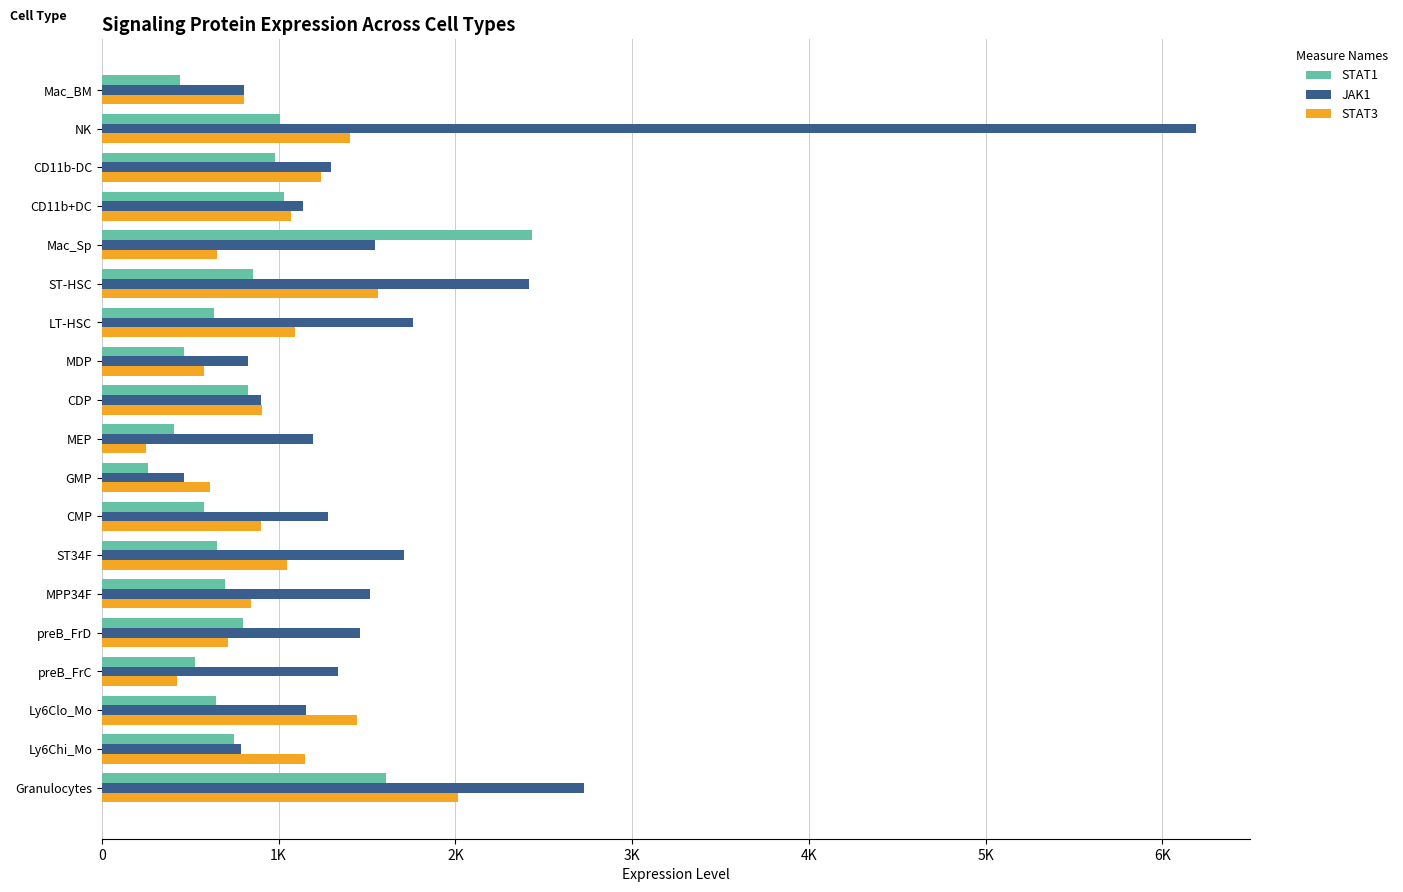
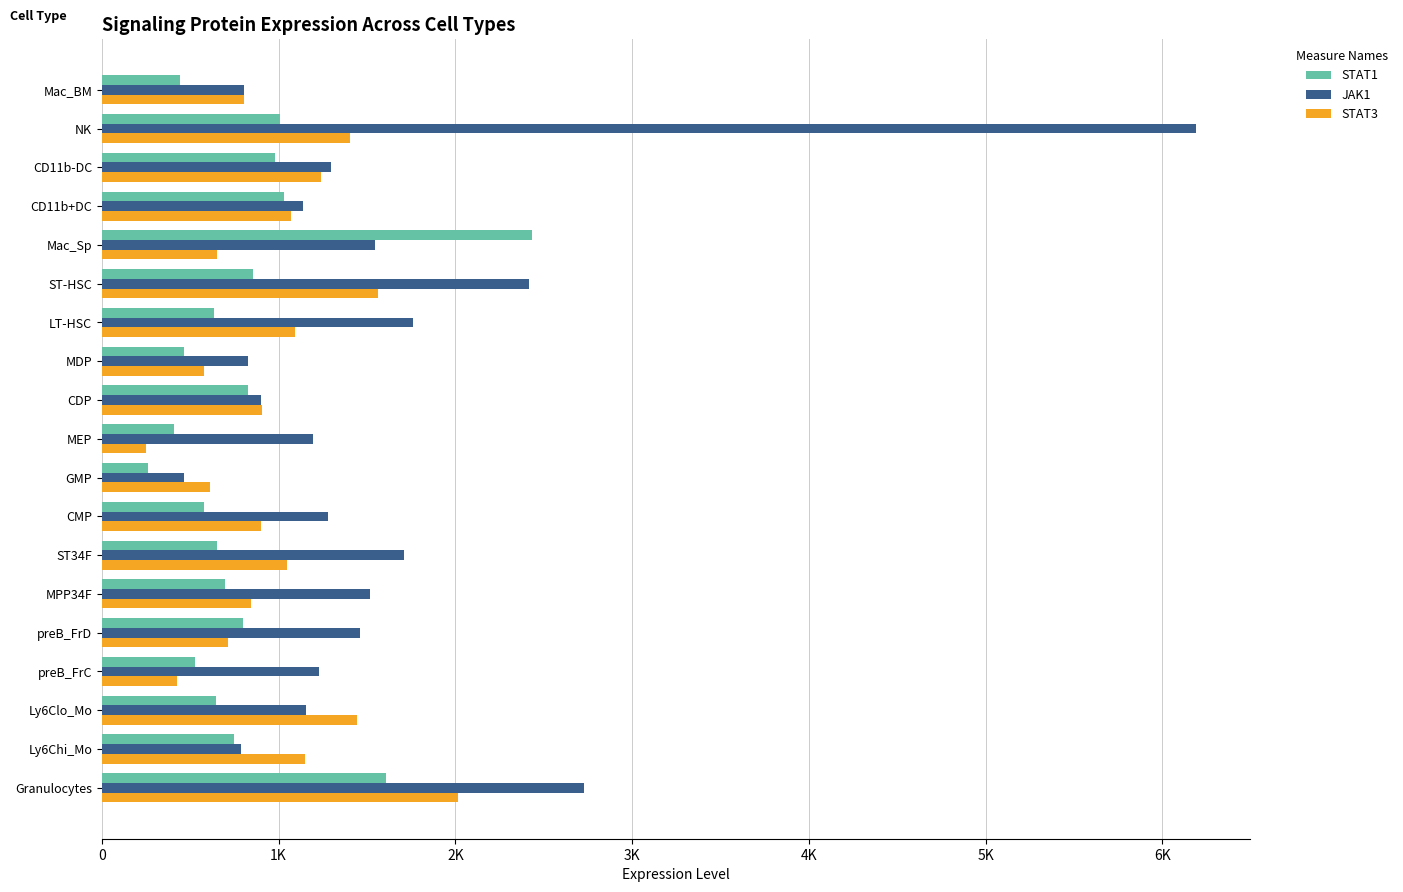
  {
    "STAT1": {
      "Mac_BM": 440,
      "NK": 1010,
      "CD11b-DC": 980,
      "CD11b+DC": 1030,
      "Mac_Sp": 2430,
      "ST-HSC": 860,
      "LT-HSC": 630,
      "MDP": 470,
      "CDP": 830,
      "MEP": 410,
      "GMP": 260,
      "CMP": 580,
      "ST34F": 650,
      "MPP34F": 700,
      "preB_FrD": 800,
      "preB_FrC": 530,
      "Ly6Clo_Mo": 650,
      "Ly6Chi_Mo": 750,
      "Granulocytes": 1610
    },
    "JAK1": {
      "Mac_BM": 800,
      "NK": 6190,
      "CD11b-DC": 1300,
      "CD11b+DC": 1140,
      "Mac_Sp": 1550,
      "ST-HSC": 2410,
      "LT-HSC": 1760,
      "MDP": 830,
      "CDP": 900,
      "MEP": 1190,
      "GMP": 470,
      "CMP": 1280,
      "ST34F": 1710,
      "MPP34F": 1520,
      "preB_FrD": 1460,
-     "preB_FrC": 1340,
+     "preB_FrC": 1230,
      "Ly6Clo_Mo": 1160,
      "Ly6Chi_Mo": 790,
      "Granulocytes": 2730
    },
    "STAT3": {
      "Mac_BM": 810,
      "NK": 1410,
      "CD11b-DC": 1240,
      "CD11b+DC": 1070,
      "Mac_Sp": 650,
      "ST-HSC": 1560,
      "LT-HSC": 1090,
      "MDP": 580,
      "CDP": 910,
      "MEP": 250,
      "GMP": 610,
      "CMP": 900,
      "ST34F": 1050,
      "MPP34F": 850,
      "preB_FrD": 720,
      "preB_FrC": 430,
      "Ly6Clo_Mo": 1440,
      "Ly6Chi_Mo": 1150,
      "Granulocytes": 2010
    }
  }
